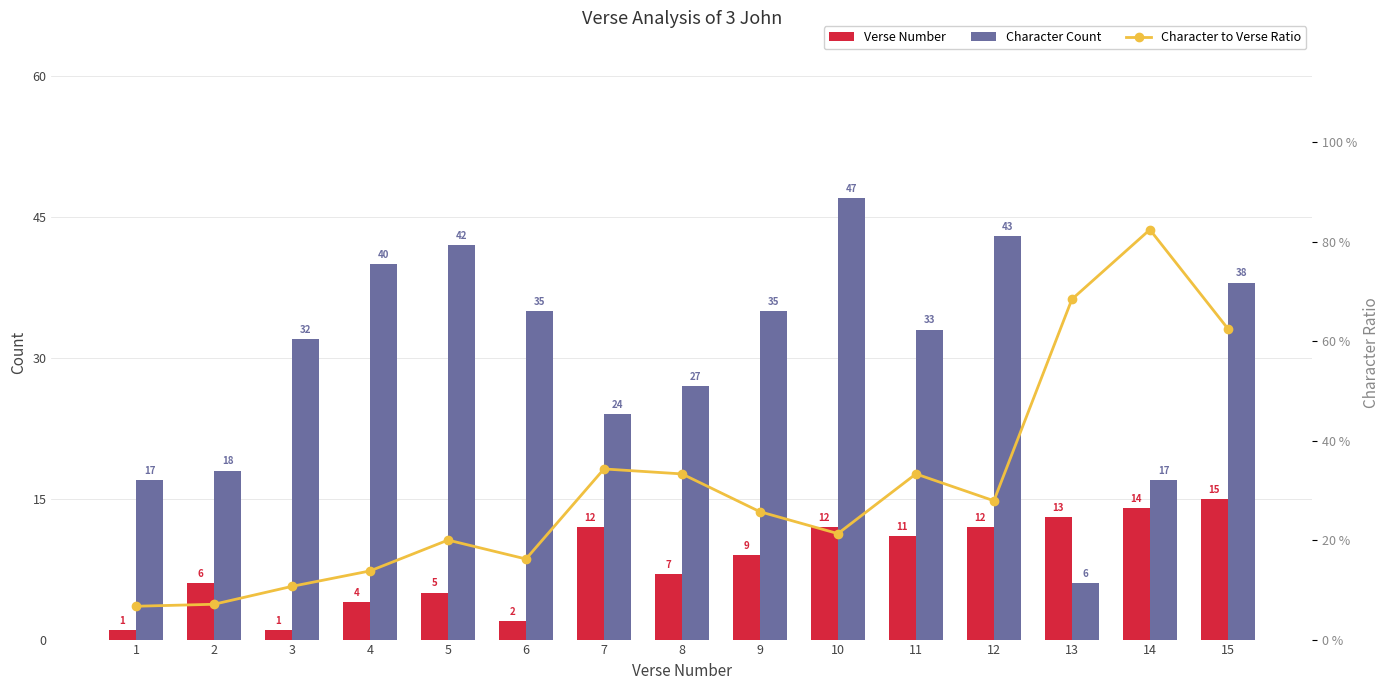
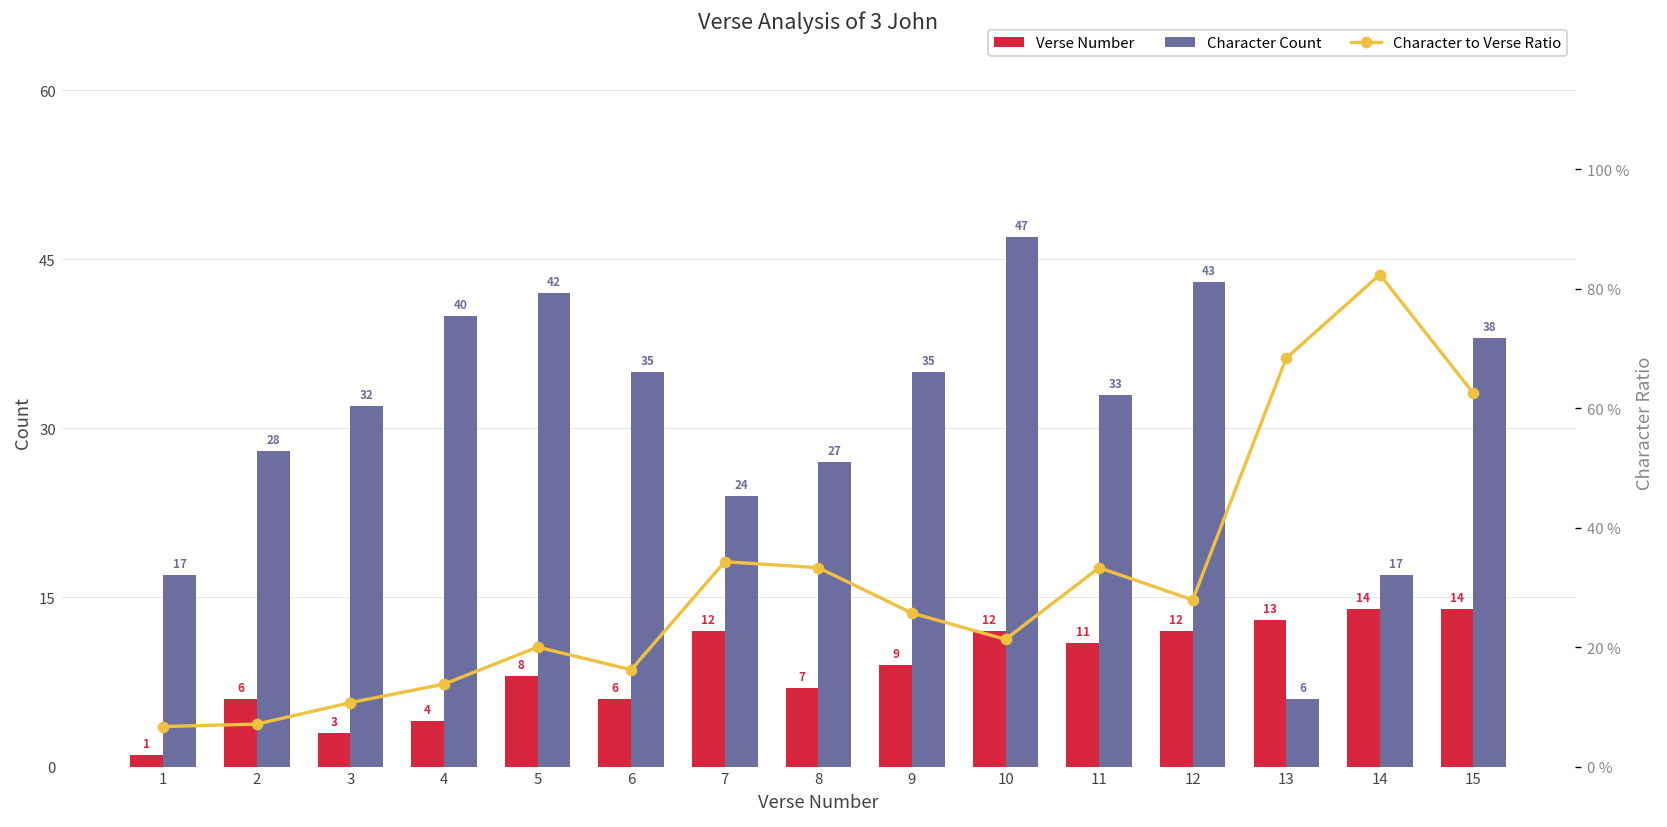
  {
    "Verse Number": {
      "1": 1,
      "2": 6,
-     "3": 1,
+     "3": 3,
      "4": 4,
-     "5": 5,
-     "6": 2,
+     "5": 8,
+     "6": 6,
      "7": 12,
      "8": 7,
      "9": 9,
      "10": 12,
      "11": 11,
      "12": 12,
      "13": 13,
      "14": 14,
-     "15": 15
+     "15": 14
    },
    "Character Count": {
      "1": 17,
-     "2": 18,
+     "2": 28,
      "3": 32,
      "4": 40,
      "5": 42,
      "6": 35,
      "7": 24,
      "8": 27,
      "9": 35,
      "10": 47,
      "11": 33,
      "12": 43,
      "13": 6,
      "14": 17,
      "15": 38
    }
  }
